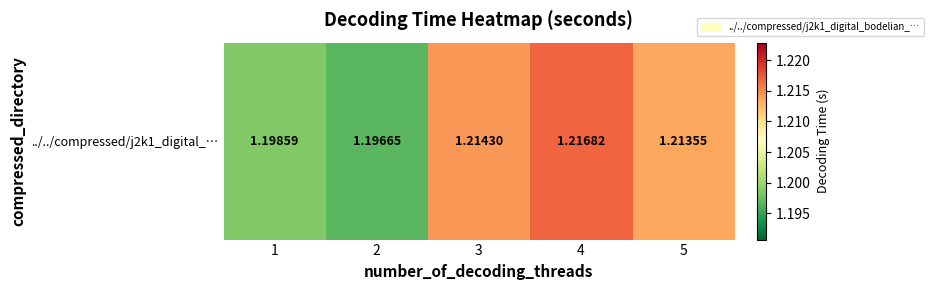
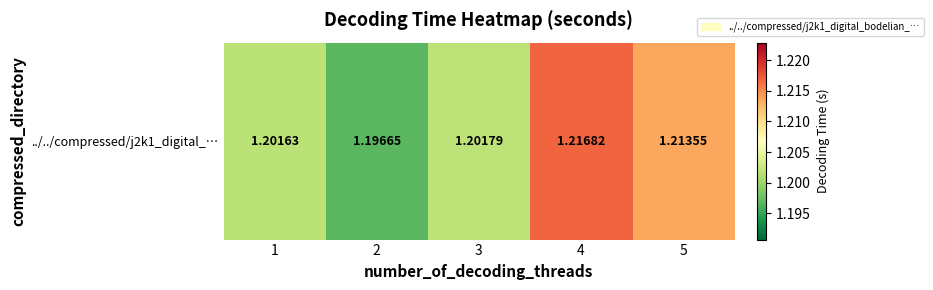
  {
    "../../compressed/j2k1_digital_…": {
-     "1": 1.19859,
+     "1": 1.20163,
      "2": 1.19665,
-     "3": 1.21430,
+     "3": 1.20179,
      "4": 1.21682,
      "5": 1.21355
    }
  }
